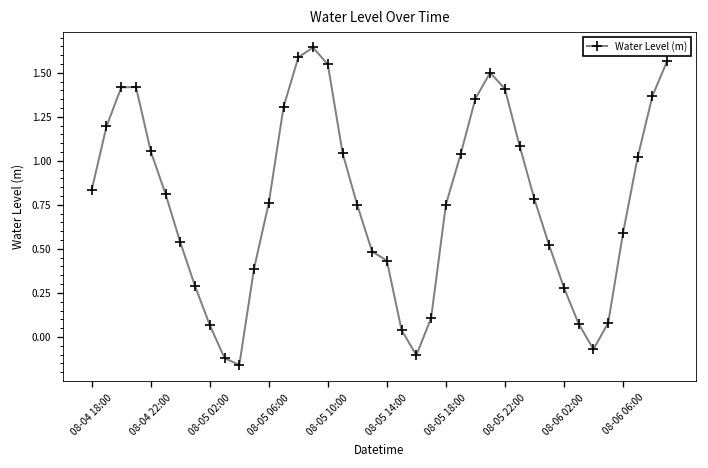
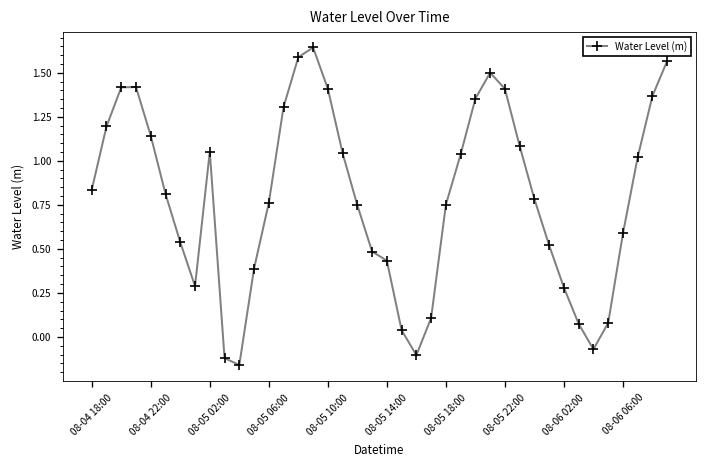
  {
    "08-04 18:00": 0.84,
-   "08-04 22:00": 1.05,
-   "08-05 02:00": 0.07,
+   "08-04 22:00": 1.14,
+   "08-05 02:00": 1.05,
    "08-05 06:00": 0.76,
-   "08-05 10:00": 1.55,
+   "08-05 10:00": 1.41,
    "08-05 14:00": 0.43,
    "08-05 18:00": 0.75,
    "08-05 22:00": 1.41,
    "08-06 02:00": 0.28,
    "08-06 06:00": 0.59
  }
